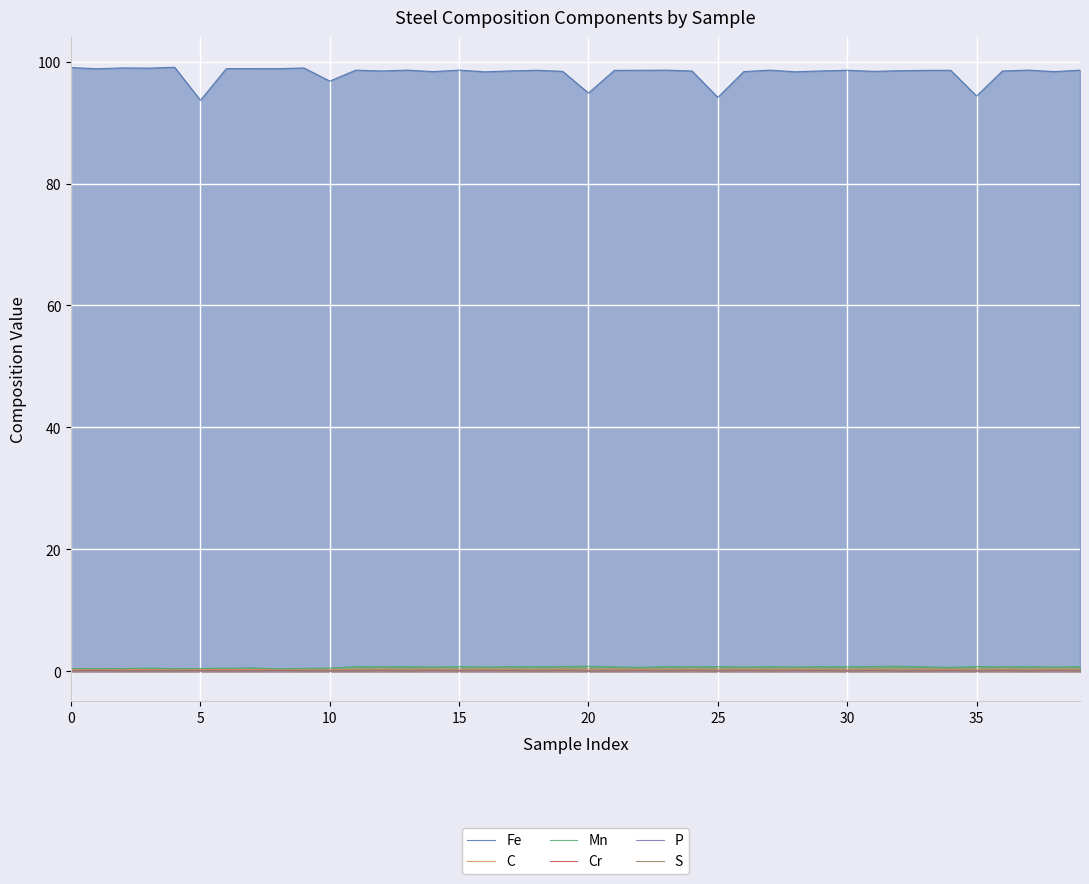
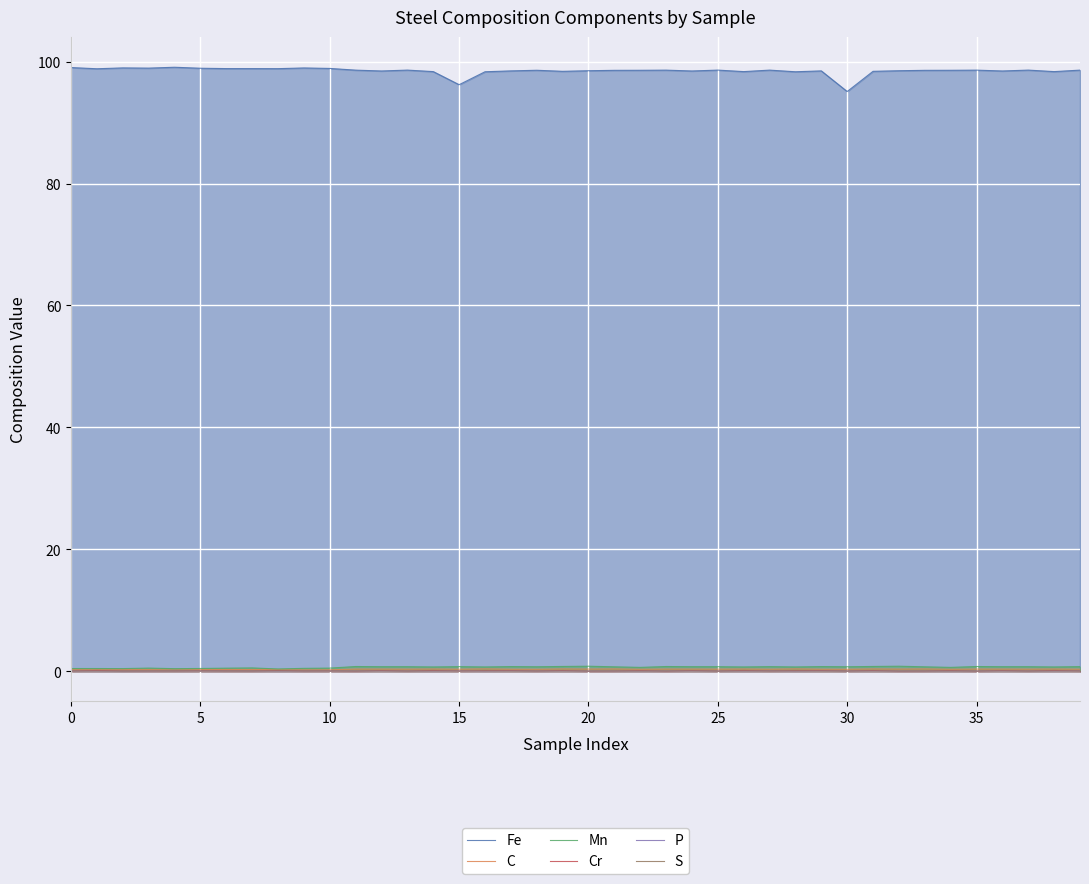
  {
    "Fe": {
      "0": 99,
-     "5": 94,
-     "10": 97,
-     "15": 99,
-     "20": 95,
-     "25": 94,
-     "30": 99,
-     "35": 94
+     "5": 99,
+     "10": 99,
+     "15": 96,
+     "20": 99,
+     "25": 99,
+     "30": 95,
+     "35": 99
    },
    "Mn": {
      "20": 1
    }
  }
